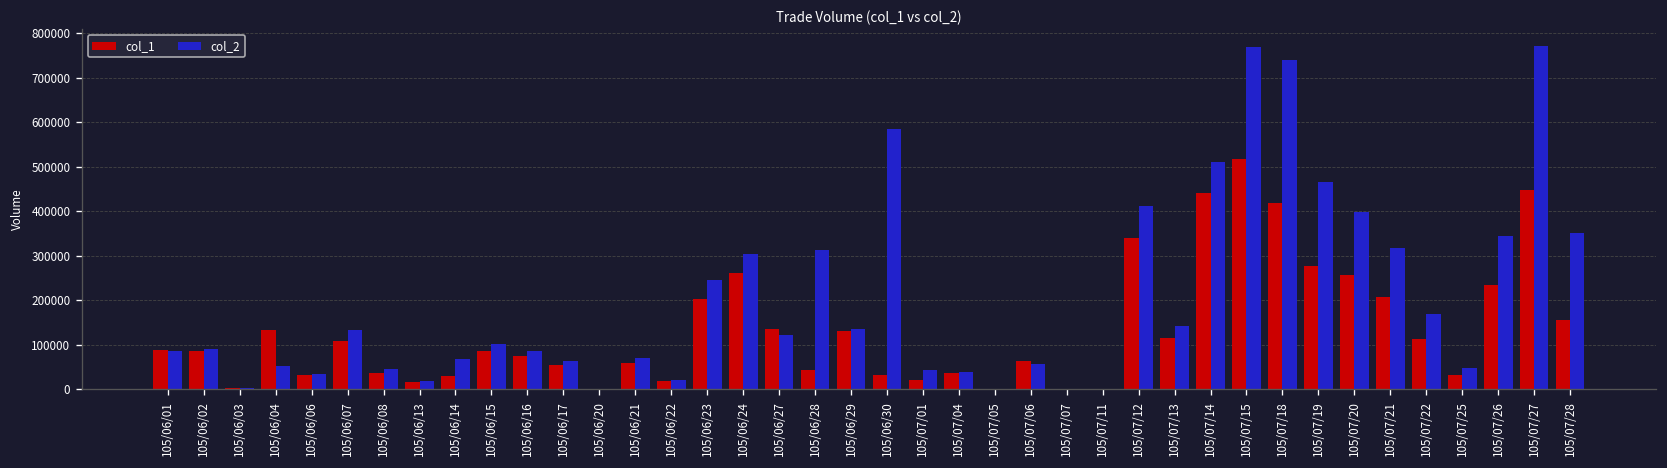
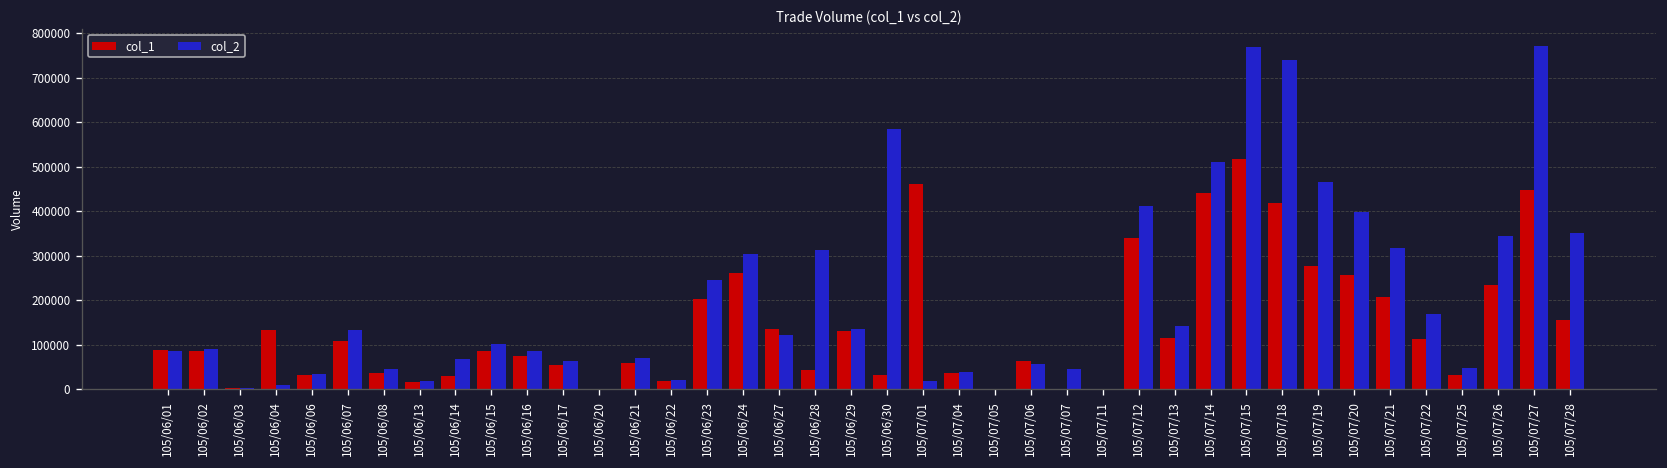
  {
    "col_1": {
      "105/06/01": 90000,
      "105/06/02": 90000,
      "105/06/04": 130000,
      "105/06/06": 30000,
      "105/06/07": 110000,
      "105/06/08": 40000,
      "105/06/13": 20000,
      "105/06/14": 30000,
      "105/06/15": 90000,
      "105/06/16": 80000,
      "105/06/17": 60000,
      "105/06/20": 0,
      "105/06/21": 60000,
      "105/06/22": 20000,
      "105/06/23": 200000,
      "105/06/24": 260000,
      "105/06/27": 140000,
      "105/06/28": 40000,
      "105/06/29": 130000,
      "105/06/30": 30000,
-     "105/07/01": 20000,
+     "105/07/01": 460000,
      "105/07/04": 40000,
      "105/07/05": 0,
      "105/07/06": 60000,
      "105/07/07": 0,
      "105/07/11": 0,
      "105/07/12": 340000,
      "105/07/13": 120000,
      "105/07/14": 440000,
      "105/07/15": 520000,
      "105/07/18": 420000,
      "105/07/19": 280000,
      "105/07/20": 260000,
      "105/07/21": 210000,
      "105/07/22": 110000,
      "105/07/25": 30000,
      "105/07/26": 240000,
      "105/07/27": 450000,
      "105/07/28": 160000
    },
    "col_2": {
      "105/06/01": 90000,
      "105/06/02": 90000,
-     "105/06/04": 50000,
+     "105/06/04": 10000,
      "105/06/06": 30000,
      "105/06/07": 130000,
      "105/06/08": 40000,
      "105/06/13": 20000,
      "105/06/14": 70000,
      "105/06/15": 100000,
      "105/06/16": 90000,
      "105/06/17": 60000,
      "105/06/20": 0,
      "105/06/21": 70000,
      "105/06/22": 20000,
      "105/06/23": 240000,
      "105/06/24": 300000,
      "105/06/27": 120000,
      "105/06/28": 310000,
      "105/06/29": 130000,
      "105/06/30": 580000,
-     "105/07/01": 40000,
+     "105/07/01": 20000,
      "105/07/04": 40000,
      "105/07/05": 0,
      "105/07/06": 60000,
-     "105/07/07": 0,
+     "105/07/07": 50000,
      "105/07/11": 0,
      "105/07/12": 410000,
      "105/07/13": 140000,
      "105/07/14": 510000,
      "105/07/15": 770000,
      "105/07/18": 740000,
      "105/07/19": 470000,
      "105/07/20": 400000,
      "105/07/21": 320000,
      "105/07/22": 170000,
      "105/07/25": 50000,
      "105/07/26": 350000,
      "105/07/27": 770000,
      "105/07/28": 350000
    }
  }
